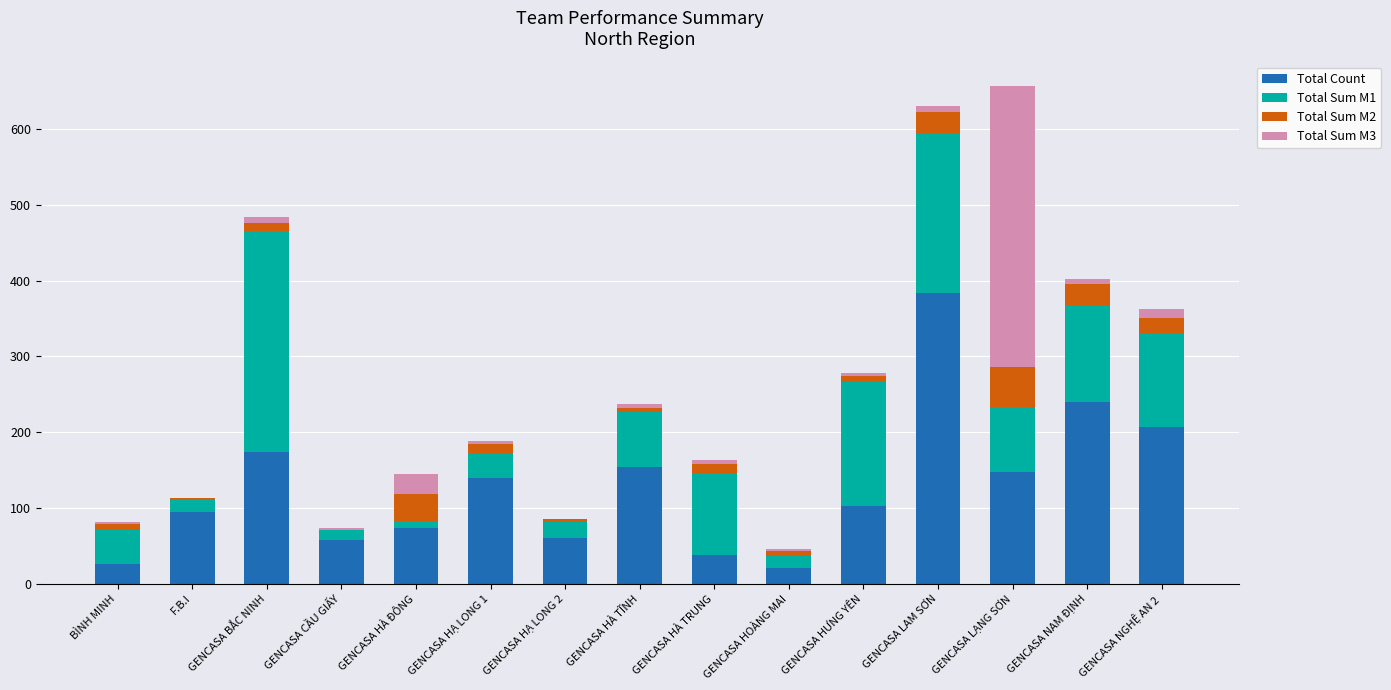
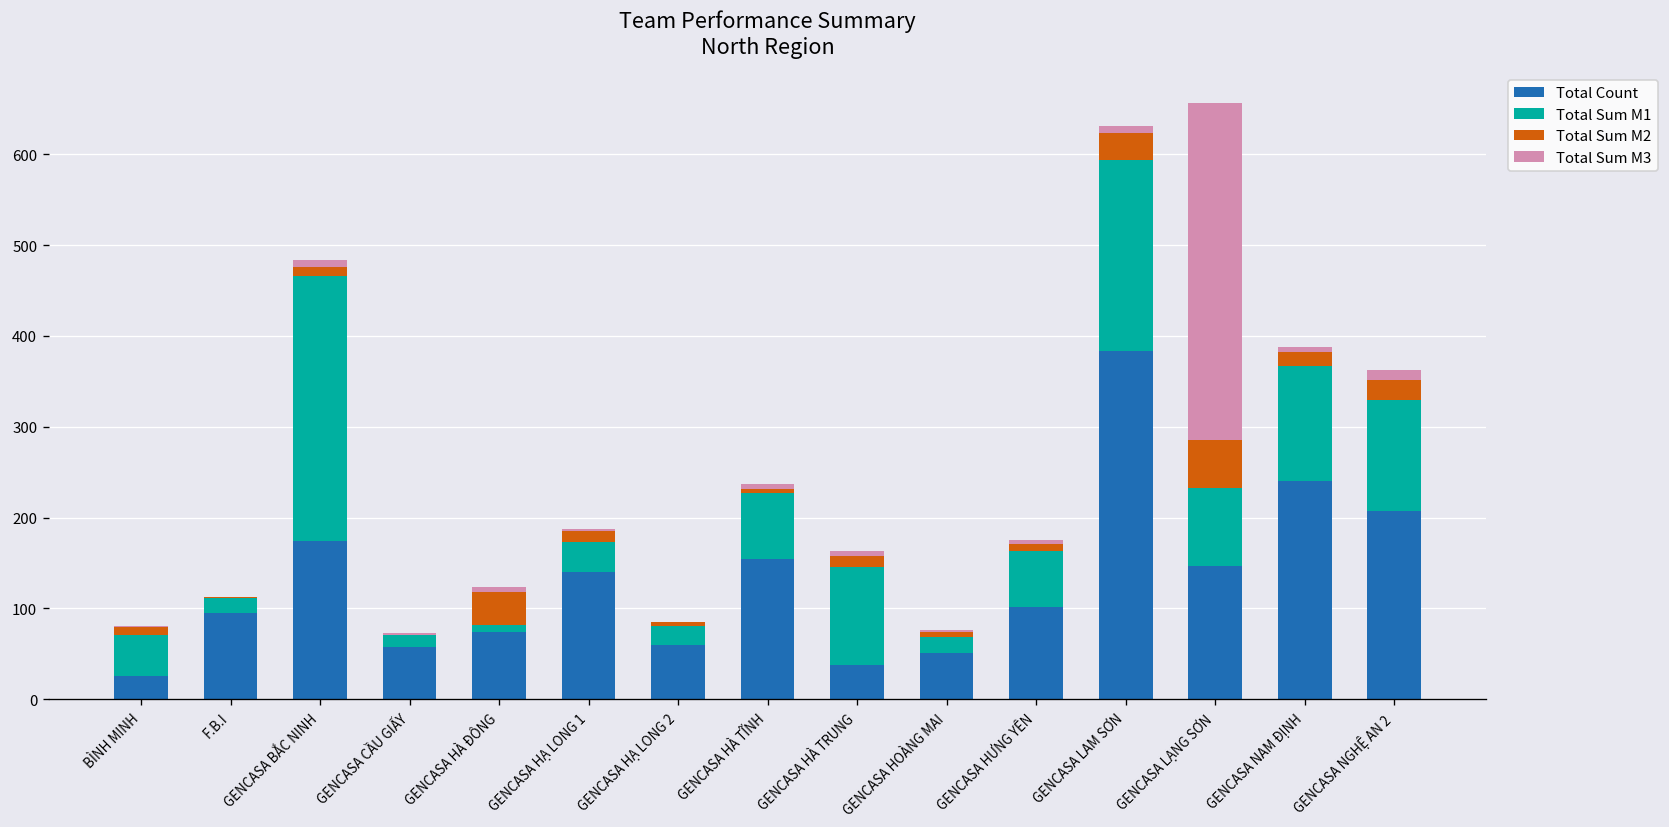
  {
    "Total Count": {
      "BÌNH MINH": 30,
      "F.B.I": 100,
      "GENCASA BẮC NINH": 170,
      "GENCASA CẦU GIẤY": 60,
      "GENCASA HÀ ĐÔNG": 70,
      "GENCASA HẠ LONG 1": 140,
      "GENCASA HẠ LONG 2": 60,
      "GENCASA HÀ TĨNH": 150,
      "GENCASA HÀ TRUNG": 40,
-     "GENCASA HOÀNG MAI": 20,
+     "GENCASA HOÀNG MAI": 50,
      "GENCASA HƯNG YÊN": 100,
      "GENCASA LAM SƠN": 380,
      "GENCASA LẠNG SƠN": 150,
      "GENCASA NAM ĐỊNH": 240,
      "GENCASA NGHỆ AN 2": 210
    },
    "Total Sum M1": {
      "BÌNH MINH": 50,
      "F.B.I": 20,
      "GENCASA BẮC NINH": 290,
      "GENCASA CẦU GIẤY": 10,
      "GENCASA HÀ ĐÔNG": 10,
      "GENCASA HẠ LONG 1": 30,
      "GENCASA HẠ LONG 2": 20,
      "GENCASA HÀ TĨNH": 70,
      "GENCASA HÀ TRUNG": 110,
      "GENCASA HOÀNG MAI": 20,
-     "GENCASA HƯNG YÊN": 160,
+     "GENCASA HƯNG YÊN": 60,
      "GENCASA LAM SƠN": 210,
      "GENCASA LẠNG SƠN": 90,
      "GENCASA NAM ĐỊNH": 130,
      "GENCASA NGHỆ AN 2": 120
    },
    "Total Sum M2": {
      "BÌNH MINH": 10,
      "GENCASA BẮC NINH": 10,
      "GENCASA CẦU GIẤY": 0,
      "GENCASA HÀ ĐÔNG": 40,
      "GENCASA HẠ LONG 1": 10,
      "GENCASA HẠ LONG 2": 0,
      "GENCASA HÀ TĨNH": 10,
      "GENCASA HÀ TRUNG": 10,
      "GENCASA HOÀNG MAI": 10,
      "GENCASA HƯNG YÊN": 10,
      "GENCASA LAM SƠN": 30,
      "GENCASA LẠNG SƠN": 50,
-     "GENCASA NAM ĐỊNH": 30,
+     "GENCASA NAM ĐỊNH": 20,
      "GENCASA NGHỆ AN 2": 20
    },
    "Total Sum M3": {
      "F.B.I": 0,
      "GENCASA BẮC NINH": 10,
-     "GENCASA HÀ ĐÔNG": 30,
+     "GENCASA HÀ ĐÔNG": 10,
      "GENCASA HẠ LONG 2": 0,
      "GENCASA HÀ TĨNH": 10,
      "GENCASA HÀ TRUNG": 10,
      "GENCASA HƯNG YÊN": 0,
      "GENCASA LAM SƠN": 10,
      "GENCASA LẠNG SƠN": 370,
      "GENCASA NAM ĐỊNH": 10,
      "GENCASA NGHỆ AN 2": 10
    }
  }
